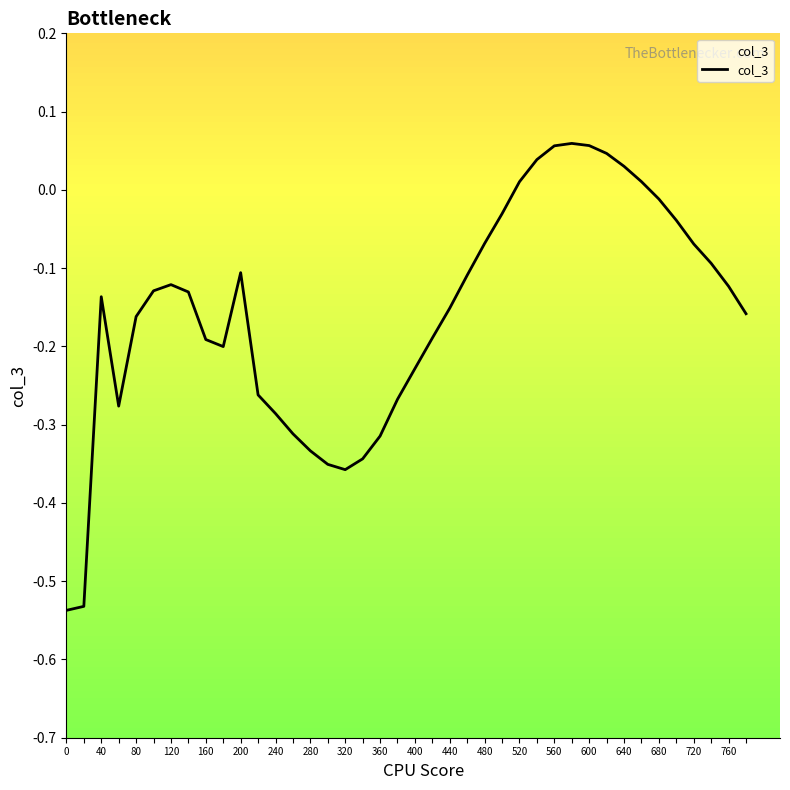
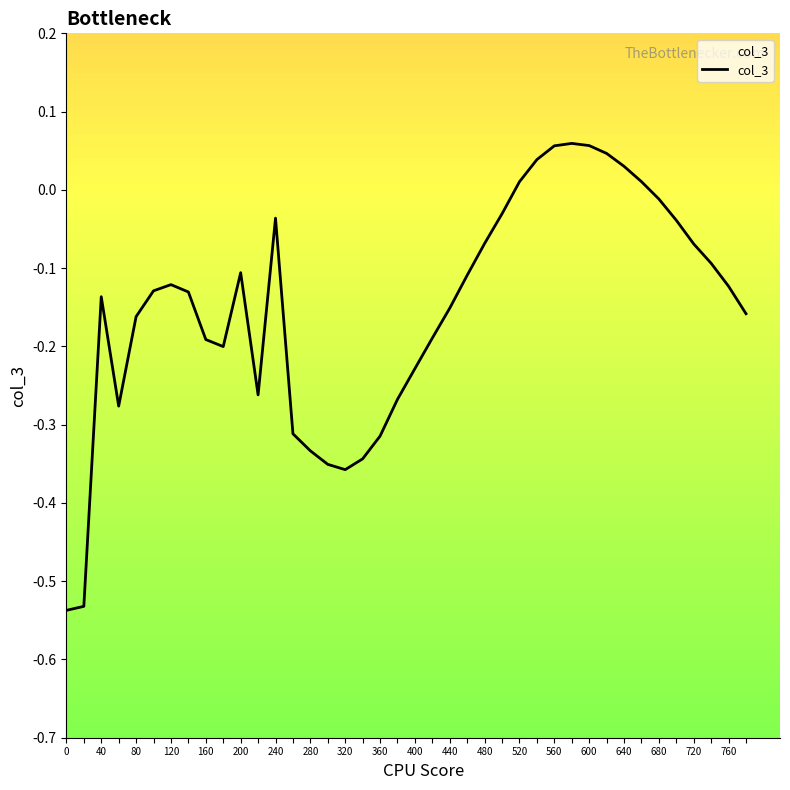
  {
    "0": -0.54,
    "40": -0.14,
    "80": -0.16,
    "120": -0.12,
    "160": -0.19,
    "200": -0.11,
-   "240": -0.29,
+   "240": -0.04,
    "280": -0.33,
    "320": -0.36,
    "360": -0.31,
    "400": -0.23,
    "440": -0.15,
    "480": -0.07,
    "520": 0.01,
    "560": 0.06,
    "600": 0.06,
    "640": 0.03,
    "680": -0.01,
    "720": -0.07,
    "760": -0.12
  }
